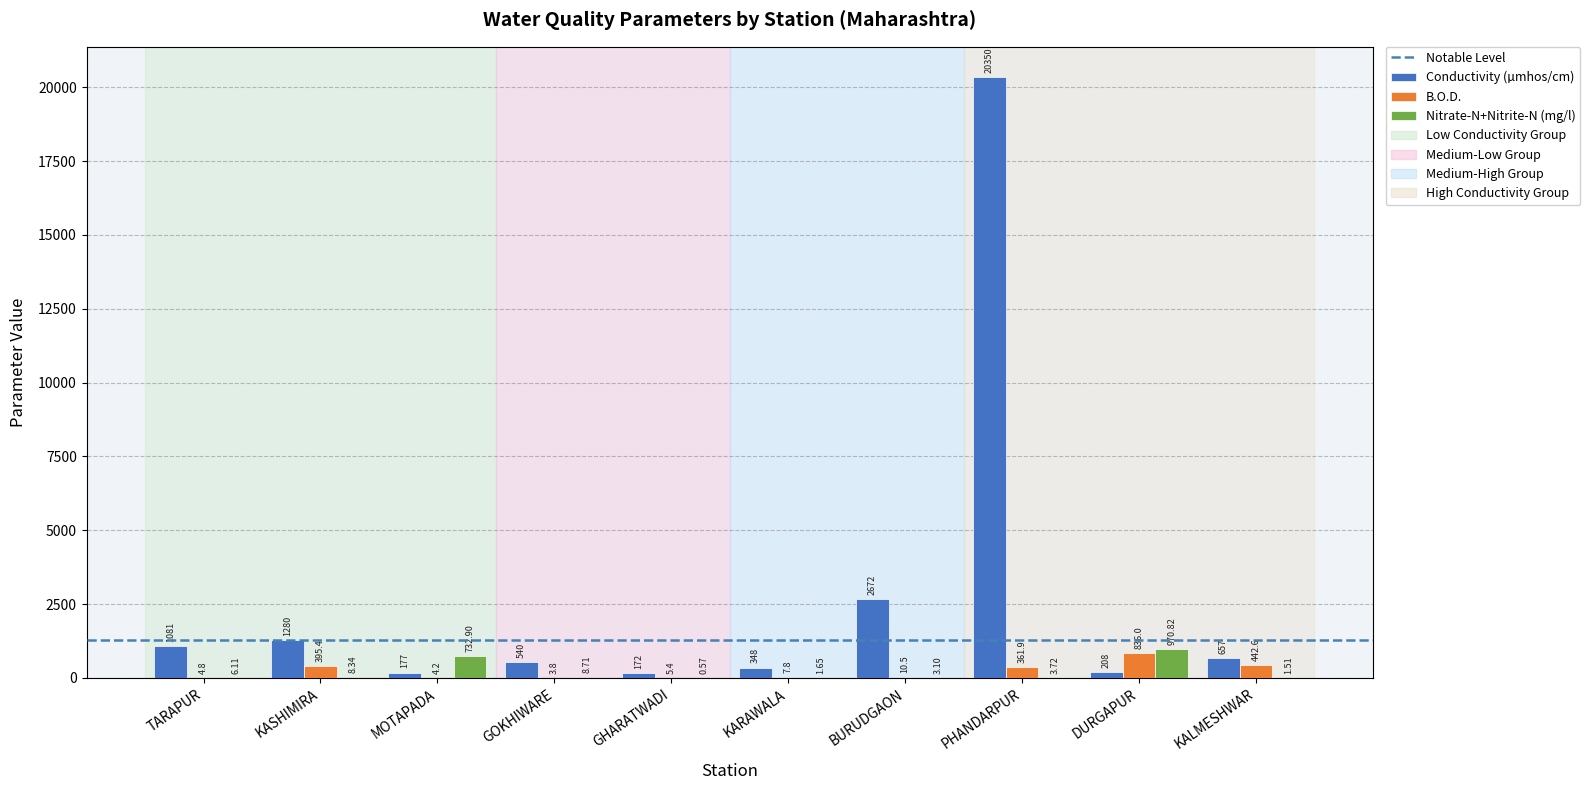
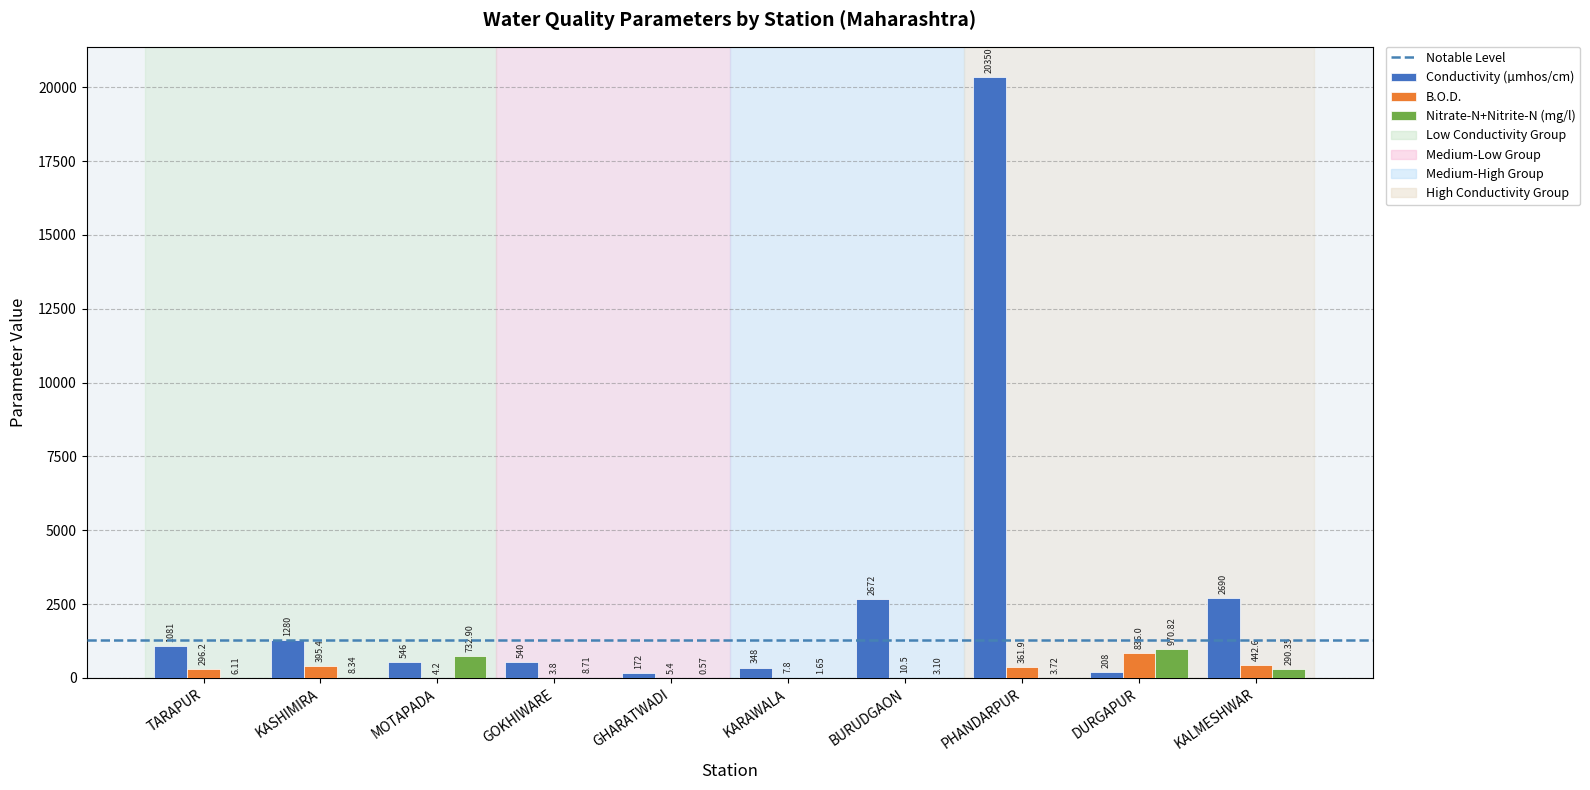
  {
    "Conductivity (µmhos/cm)": {
      "TARAPUR": 1081,
      "KASHIMIRA": 1280,
-     "MOTAPADA": 177,
+     "MOTAPADA": 546,
      "GOKHIWARE": 540,
      "GHARATWADI": 172,
      "KARAWALA": 348,
      "BURUDGAON": 2672,
      "PHANDARPUR": 20350,
      "DURGAPUR": 208,
-     "KALMESHWAR": 657
+     "KALMESHWAR": 2690
    },
    "B.O.D.": {
-     "TARAPUR": 4.8,
+     "TARAPUR": 296.2,
      "KASHIMIRA": 395.4,
      "MOTAPADA": 4.2,
      "GOKHIWARE": 3.8,
      "GHARATWADI": 5.4,
      "KARAWALA": 7.8,
      "BURUDGAON": 10.5,
      "PHANDARPUR": 361.9,
      "DURGAPUR": 836.0,
      "KALMESHWAR": 442.6
    },
    "Nitrate-N+Nitrite-N (mg/l)": {
      "TARAPUR": 6.11,
      "KASHIMIRA": 8.34,
      "MOTAPADA": 732.90,
      "GOKHIWARE": 8.71,
      "GHARATWADI": 0.57,
      "KARAWALA": 1.65,
      "BURUDGAON": 3.10,
      "PHANDARPUR": 3.72,
      "DURGAPUR": 970.82,
-     "KALMESHWAR": 1.51
+     "KALMESHWAR": 290.35
    }
  }
